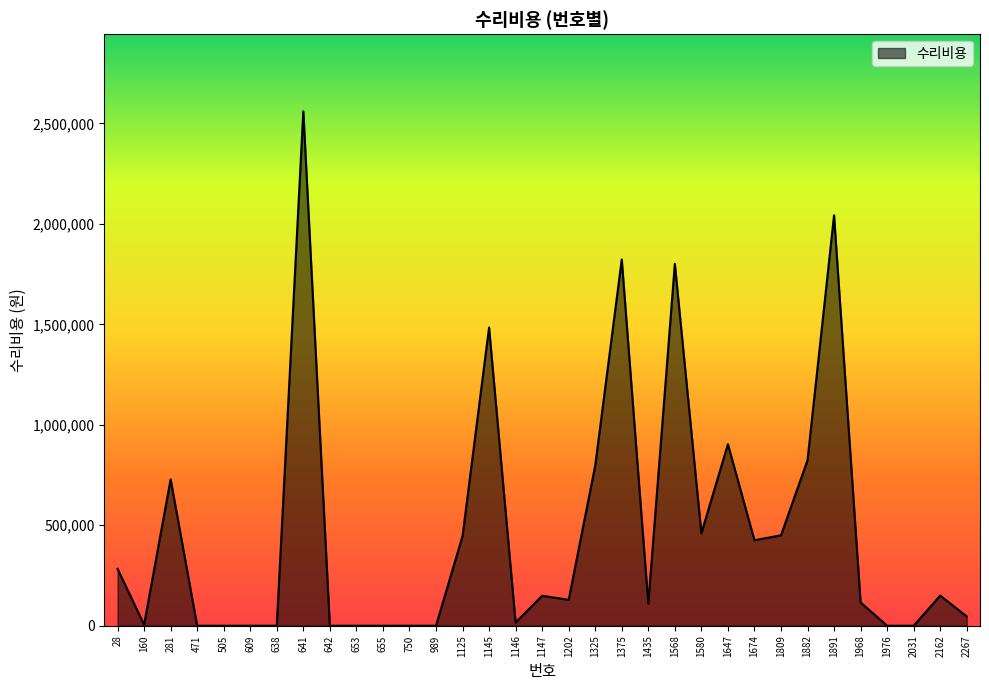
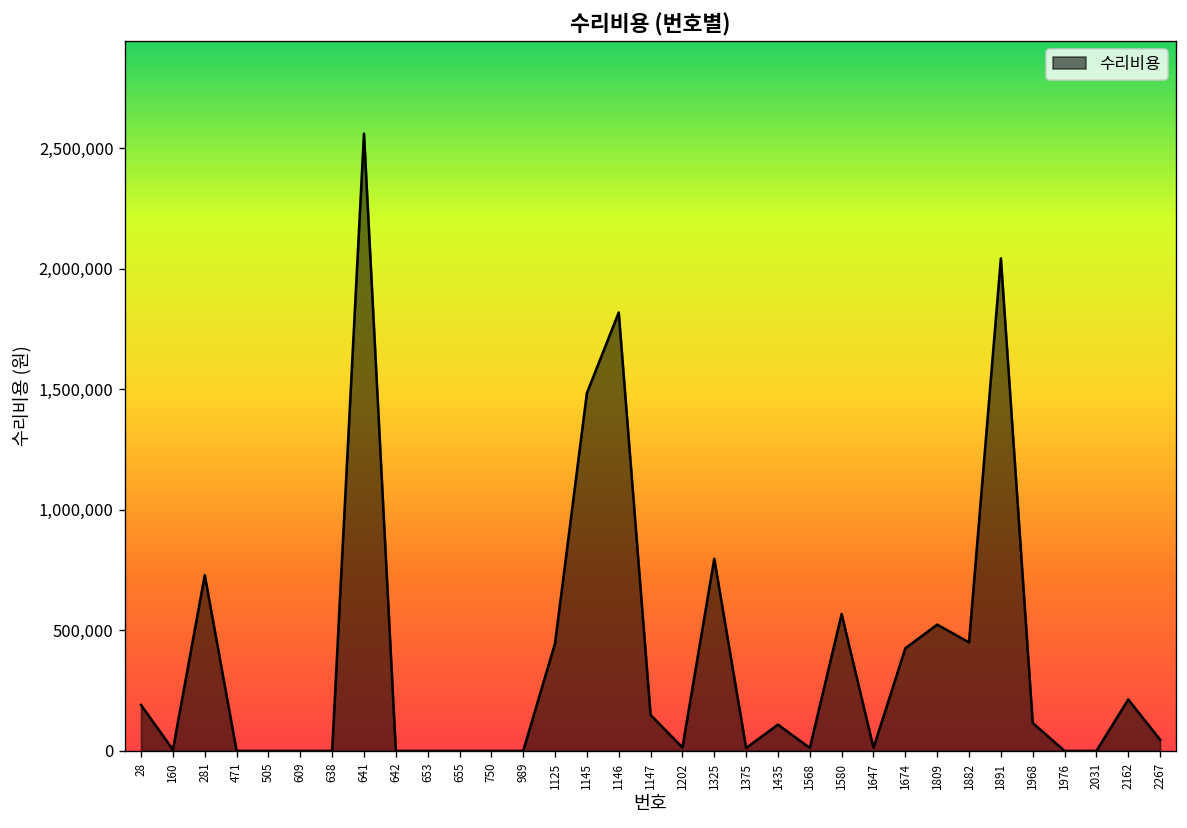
  {
-   "28": "280,000",
+   "28": "190,000",
    "160": "10,000",
    "281": "730,000",
    "471": "0",
    "505": "0",
    "609": "0",
    "638": "0",
    "641": "2,560,000",
    "642": "0",
    "653": "0",
    "655": "0",
    "750": "0",
    "989": "0",
    "1125": "450,000",
    "1145": "1,480,000",
-   "1146": "20,000",
+   "1146": "1,820,000",
    "1147": "150,000",
-   "1202": "130,000",
+   "1202": "10,000",
    "1325": "800,000",
-   "1375": "1,820,000",
+   "1375": "10,000",
    "1435": "110,000",
-   "1568": "1,800,000",
-   "1580": "460,000",
-   "1647": "900,000",
+   "1568": "10,000",
+   "1580": "570,000",
+   "1647": "10,000",
    "1674": "430,000",
-   "1809": "450,000",
-   "1882": "820,000",
+   "1809": "520,000",
+   "1882": "450,000",
    "1891": "2,040,000",
    "1968": "120,000",
    "1976": "0",
    "2031": "0",
-   "2162": "150,000",
+   "2162": "210,000",
    "2267": "50,000"
  }
